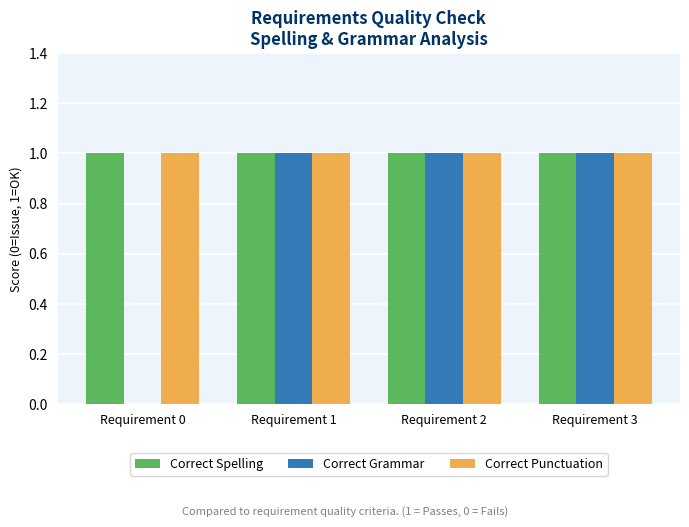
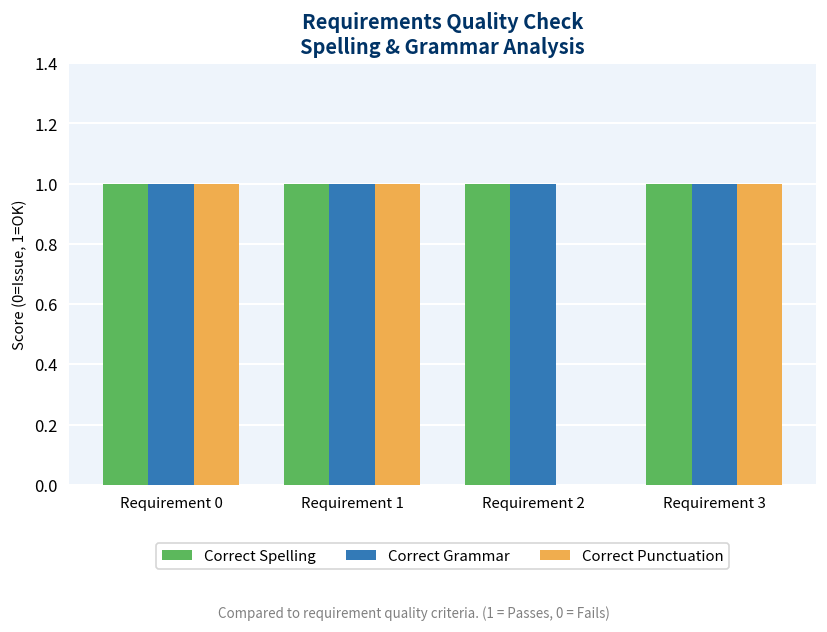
  {
    "Correct Spelling": {
      "Requirement 0": 1,
      "Requirement 1": 1,
      "Requirement 2": 1,
      "Requirement 3": 1
    },
    "Correct Grammar": {
-     "Requirement 0": 0,
+     "Requirement 0": 1,
      "Requirement 1": 1,
      "Requirement 2": 1,
      "Requirement 3": 1
    },
    "Correct Punctuation": {
      "Requirement 0": 1,
      "Requirement 1": 1,
-     "Requirement 2": 1,
+     "Requirement 2": 0,
      "Requirement 3": 1
    }
  }
